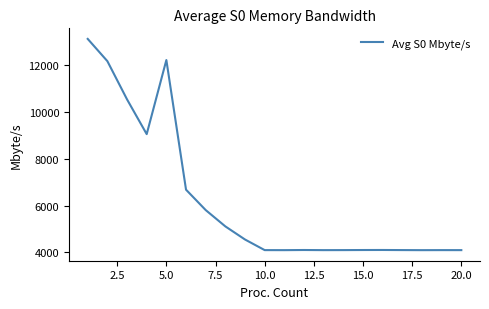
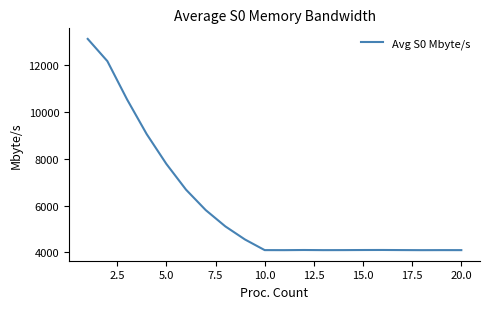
  {
-   "5.0": 12200,
+   "5.0": 7800,
    "10.0": 4100,
    "15.0": 4100,
    "20.0": 4100
  }
